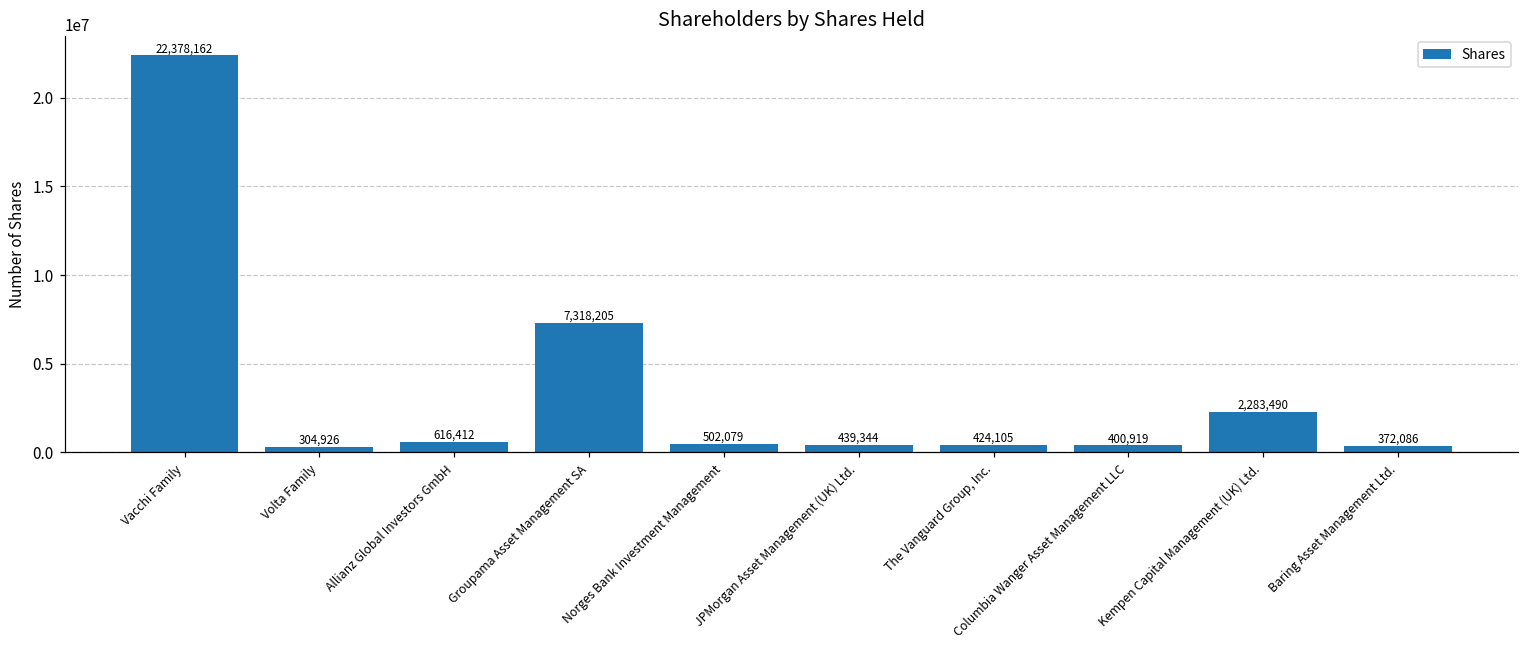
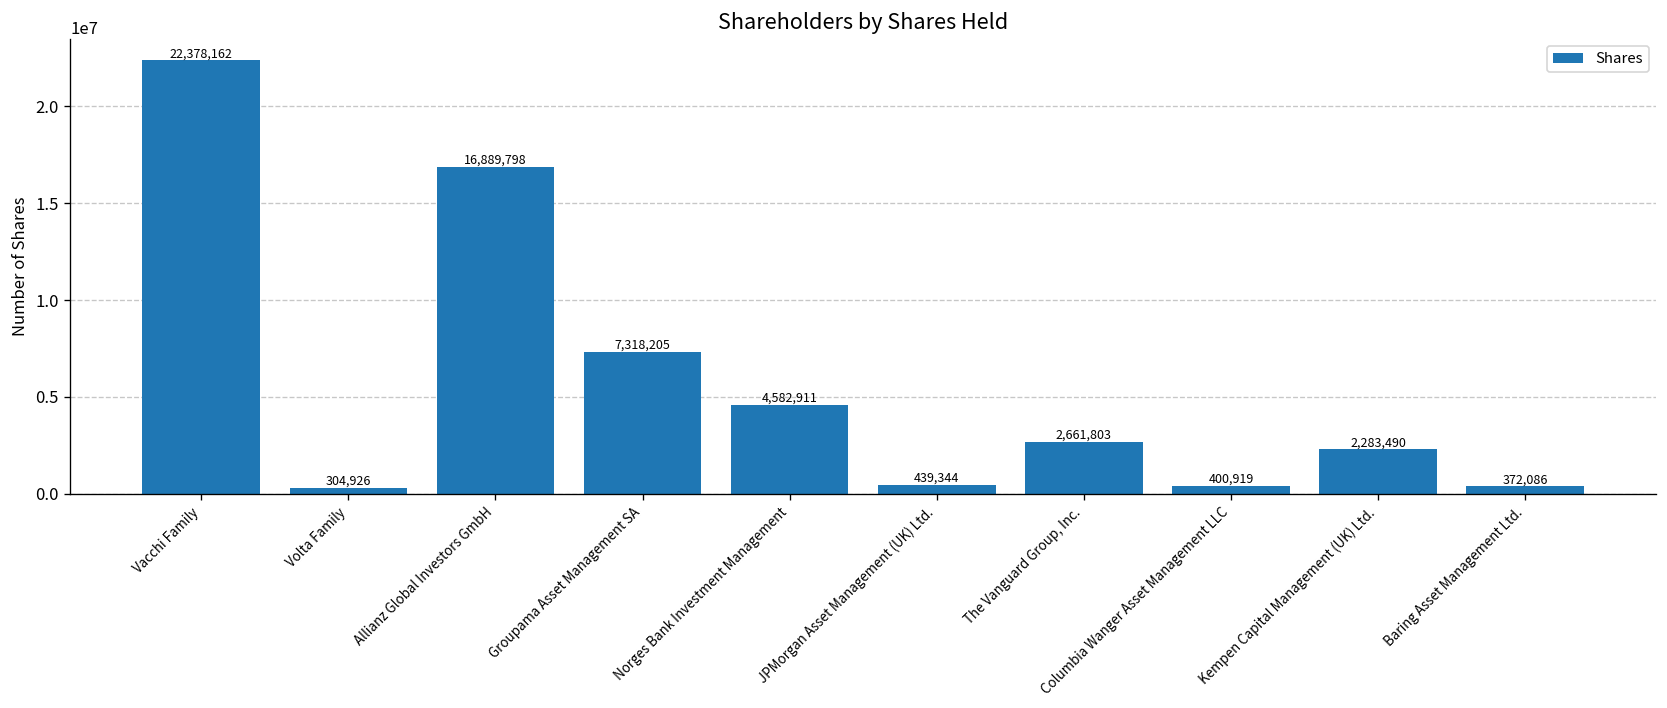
  {
    "Vacchi Family": "22,378,162",
    "Volta Family": "304,926",
-   "Allianz Global Investors GmbH": "616,412",
+   "Allianz Global Investors GmbH": "16,889,798",
    "Groupama Asset Management SA": "7,318,205",
-   "Norges Bank Investment Management": "502,079",
+   "Norges Bank Investment Management": "4,582,911",
    "JPMorgan Asset Management (UK) Ltd.": "439,344",
-   "The Vanguard Group, Inc.": "424,105",
+   "The Vanguard Group, Inc.": "2,661,803",
    "Columbia Wanger Asset Management LLC": "400,919",
    "Kempen Capital Management (UK) Ltd.": "2,283,490",
    "Baring Asset Management Ltd.": "372,086"
  }
